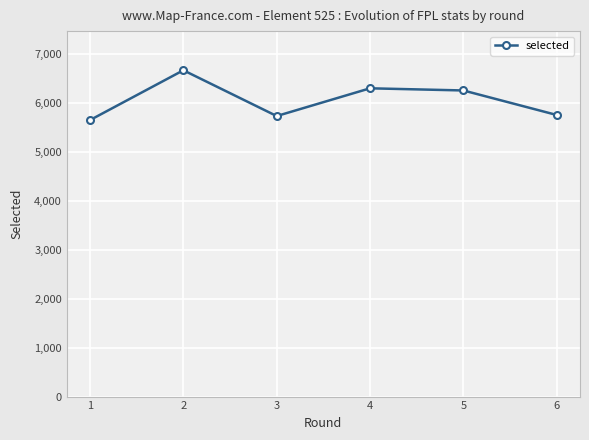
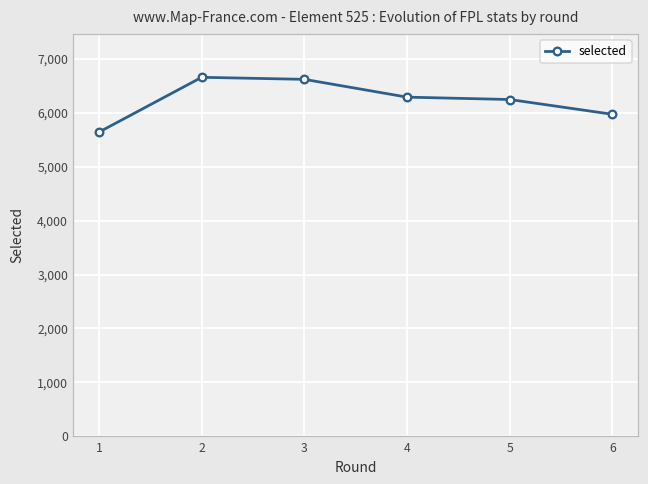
  {
    "1": "5,600",
    "2": "6,700",
-   "3": "5,700",
+   "3": "6,600",
    "4": "6,300",
    "5": "6,200",
-   "6": "5,700"
+   "6": "6,000"
  }
